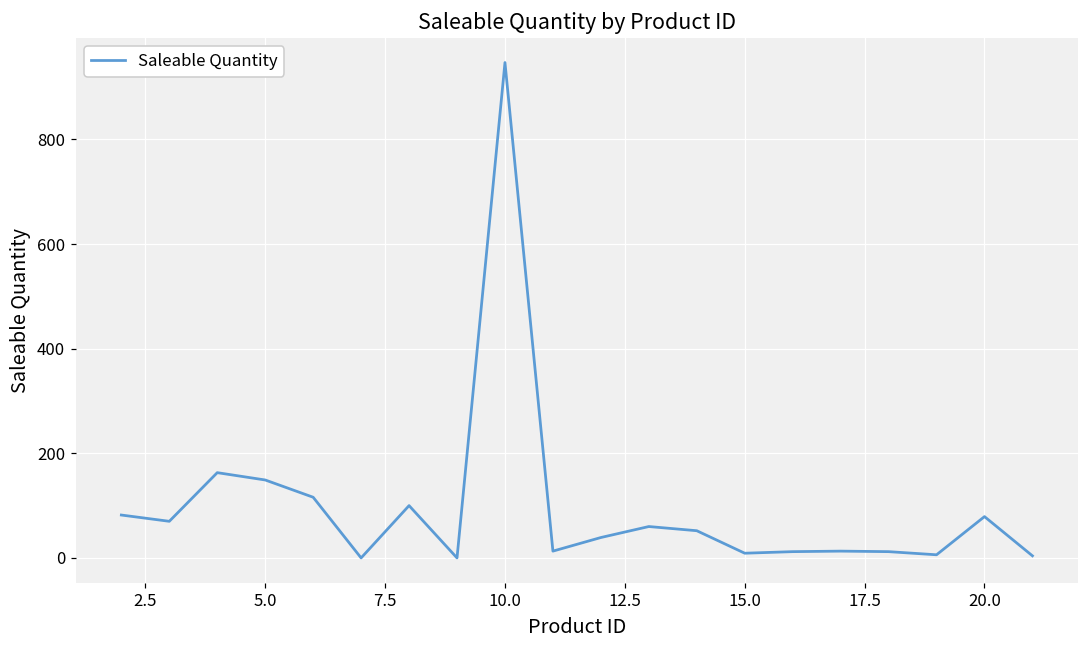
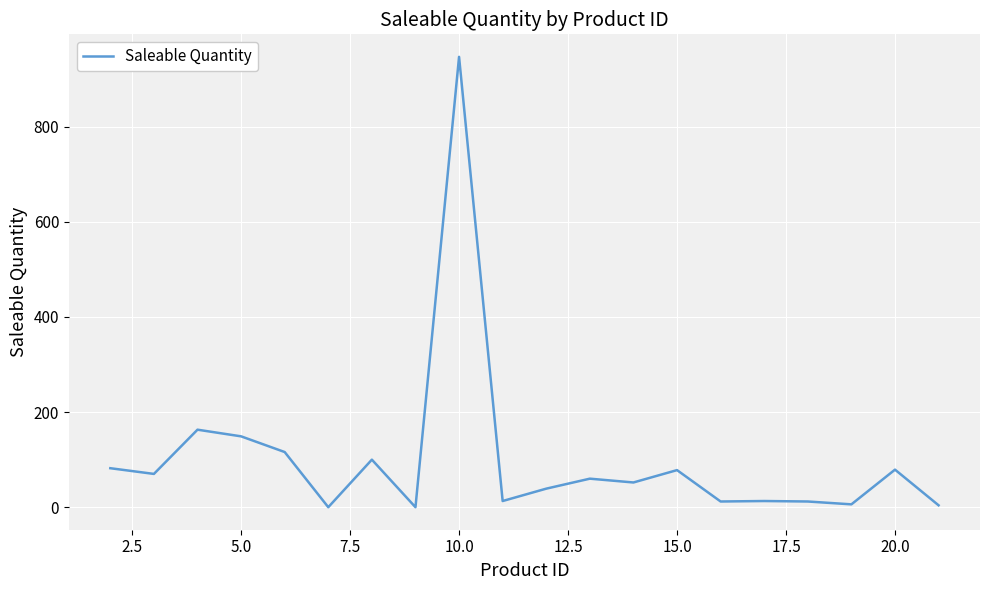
  {
    "5.0": 150,
    "10.0": 950,
-   "15.0": 10,
+   "15.0": 80,
    "20.0": 80
  }
